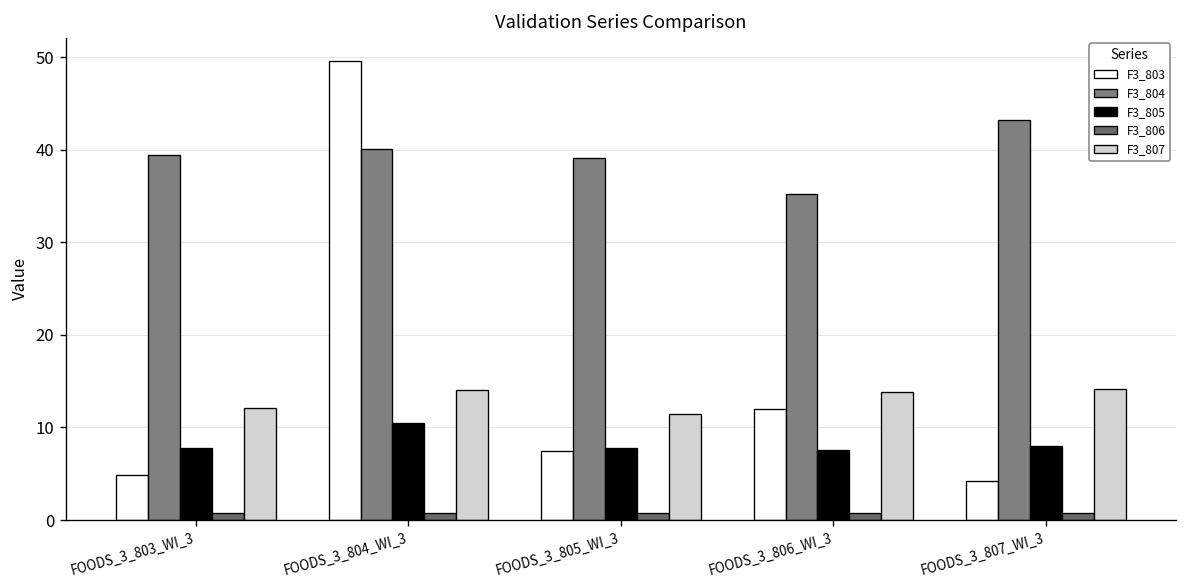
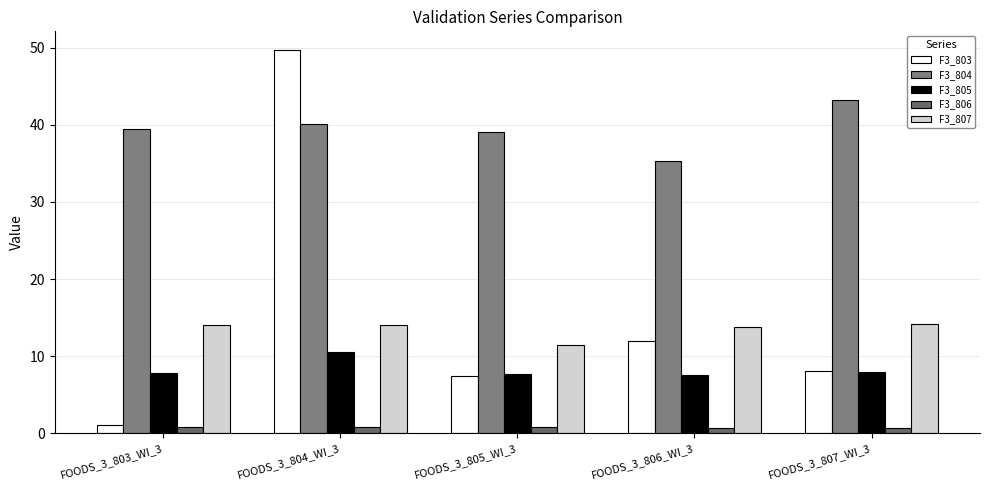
  {
    "F3_803": {
-     "FOODS_3_803_WI_3": 5,
+     "FOODS_3_803_WI_3": 1,
      "FOODS_3_804_WI_3": 50,
      "FOODS_3_805_WI_3": 7,
      "FOODS_3_806_WI_3": 12,
-     "FOODS_3_807_WI_3": 4
+     "FOODS_3_807_WI_3": 8
    },
    "F3_805": {
      "FOODS_3_803_WI_3": 8,
      "FOODS_3_804_WI_3": 11,
      "FOODS_3_805_WI_3": 8,
      "FOODS_3_806_WI_3": 8,
      "FOODS_3_807_WI_3": 8
    },
    "F3_807": {
-     "FOODS_3_803_WI_3": 12,
+     "FOODS_3_803_WI_3": 14,
      "FOODS_3_804_WI_3": 14,
      "FOODS_3_805_WI_3": 11,
      "FOODS_3_806_WI_3": 14,
      "FOODS_3_807_WI_3": 14
    }
  }
